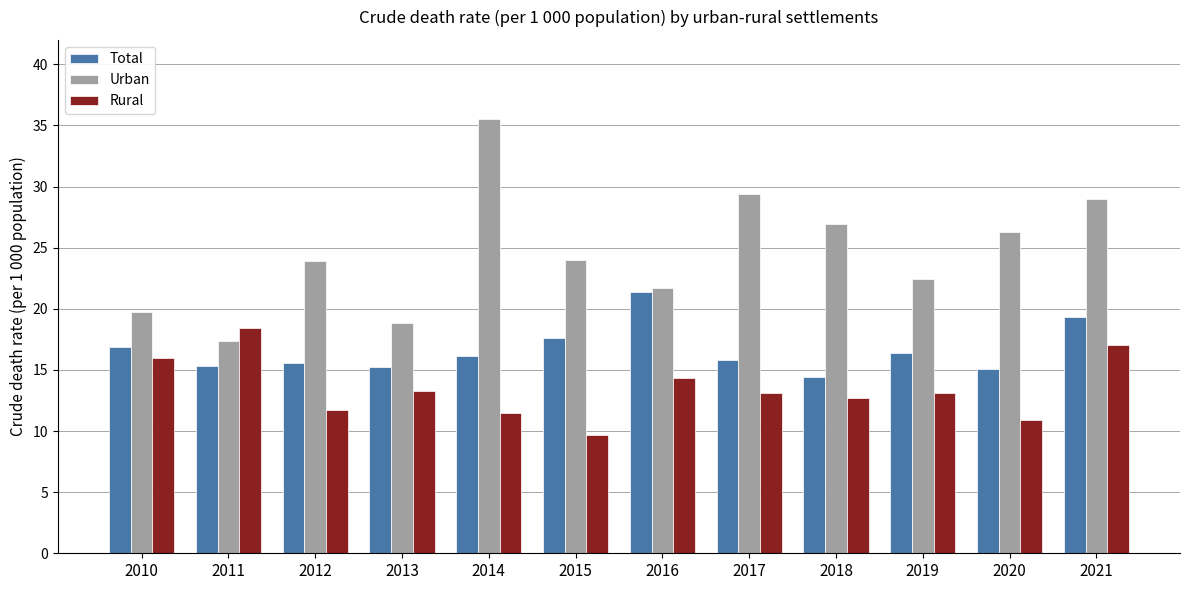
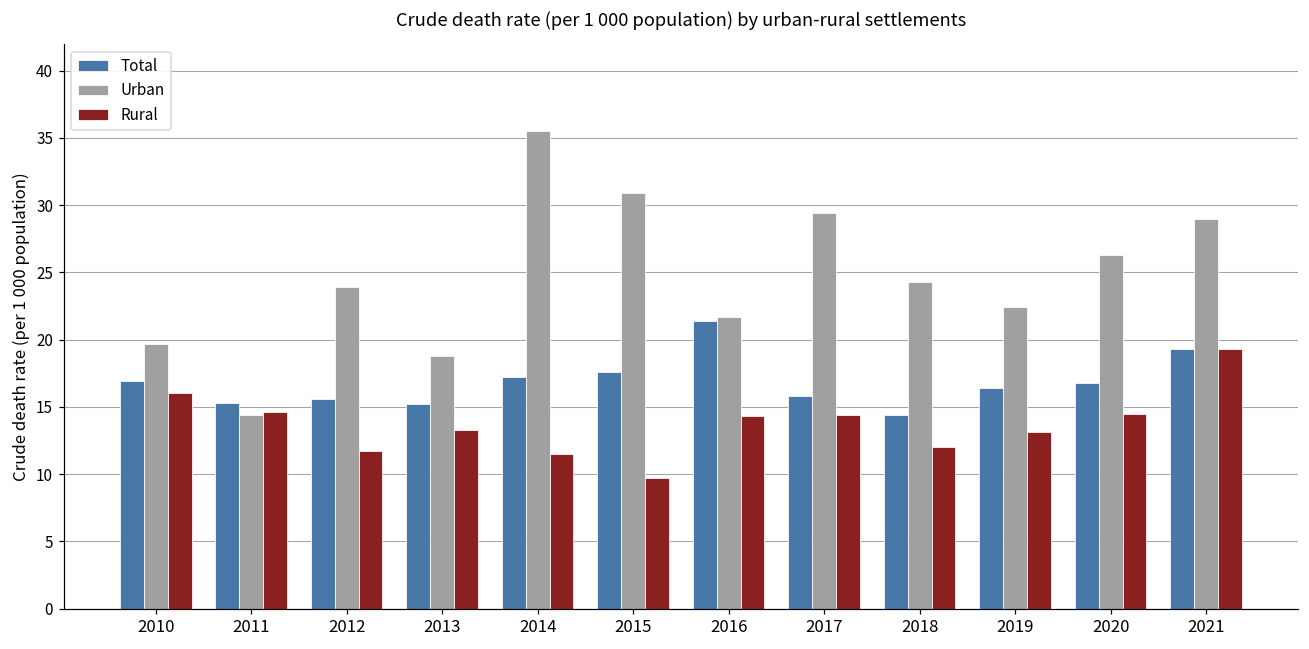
  {
    "Total": {
      "2010": 16.9,
      "2011": 15.3,
      "2012": 15.6,
      "2013": 15.2,
-     "2014": 16.1,
+     "2014": 17.2,
      "2015": 17.6,
      "2016": 21.4,
      "2017": 15.8,
      "2018": 14.4,
      "2019": 16.4,
-     "2020": 15.1,
+     "2020": 16.8,
      "2021": 19.3
    },
    "Urban": {
      "2010": 19.7,
-     "2011": 17.4,
+     "2011": 14.4,
      "2012": 23.9,
      "2013": 18.8,
      "2014": 35.5,
-     "2015": 24.0,
+     "2015": 30.9,
      "2016": 21.7,
      "2017": 29.4,
-     "2018": 26.9,
+     "2018": 24.3,
      "2019": 22.4,
      "2020": 26.3,
      "2021": 29.0
    },
    "Rural": {
      "2010": 16.0,
-     "2011": 18.4,
+     "2011": 14.6,
      "2012": 11.7,
      "2013": 13.3,
      "2014": 11.5,
      "2015": 9.7,
      "2016": 14.3,
-     "2017": 13.1,
-     "2018": 12.7,
+     "2017": 14.4,
+     "2018": 12.0,
      "2019": 13.1,
-     "2020": 10.9,
-     "2021": 17.0
+     "2020": 14.5,
+     "2021": 19.3
    }
  }
